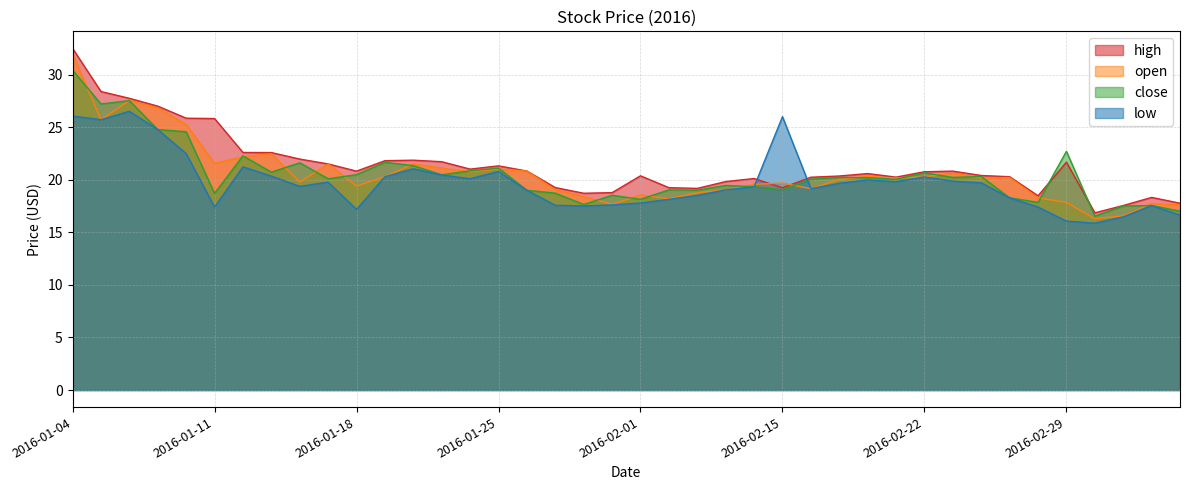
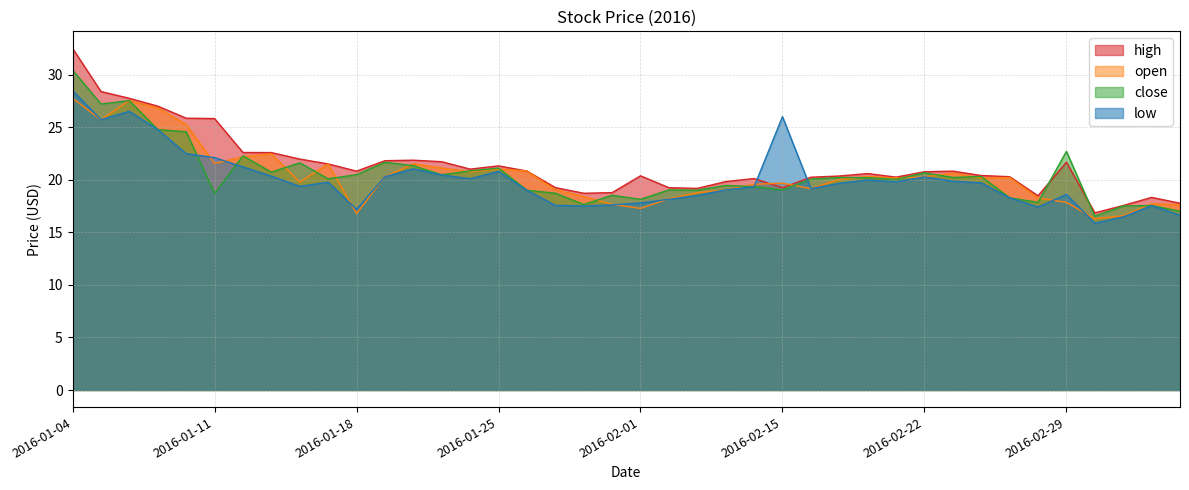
  {
    "high": {
      "2016-01-04": 32.5,
      "2016-01-11": 25.8,
      "2016-01-18": 20.8,
      "2016-02-01": 20.4,
      "2016-02-29": 21.7
    },
    "open": {
-     "2016-01-04": 32.0,
+     "2016-01-04": 27.8,
      "2016-01-11": 21.6,
-     "2016-01-18": 19.4,
-     "2016-02-01": 18.6,
+     "2016-01-18": 16.8,
+     "2016-02-01": 17.3,
      "2016-02-15": 19.7,
      "2016-02-29": 17.9
    },
    "close": {
      "2016-01-04": 30.5,
      "2016-01-11": 18.7,
      "2016-01-18": 20.5,
      "2016-02-01": 18.2,
      "2016-02-29": 22.7
    },
    "low": {
-     "2016-01-04": 26.1,
-     "2016-01-11": 17.4,
+     "2016-01-04": 28.5,
+     "2016-01-11": 22.1,
      "2016-01-18": 17.2,
      "2016-02-01": 17.8,
      "2016-02-15": 26.0,
-     "2016-02-29": 16.1
+     "2016-02-29": 18.6
    }
  }
